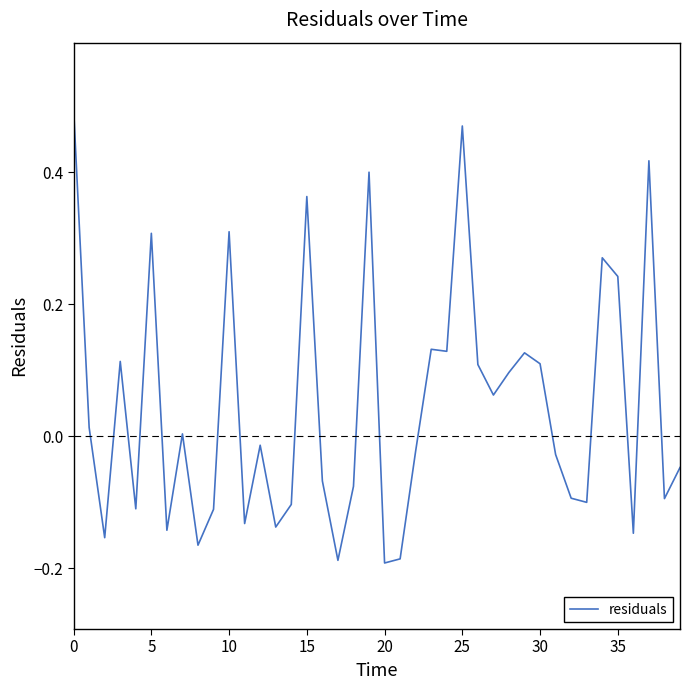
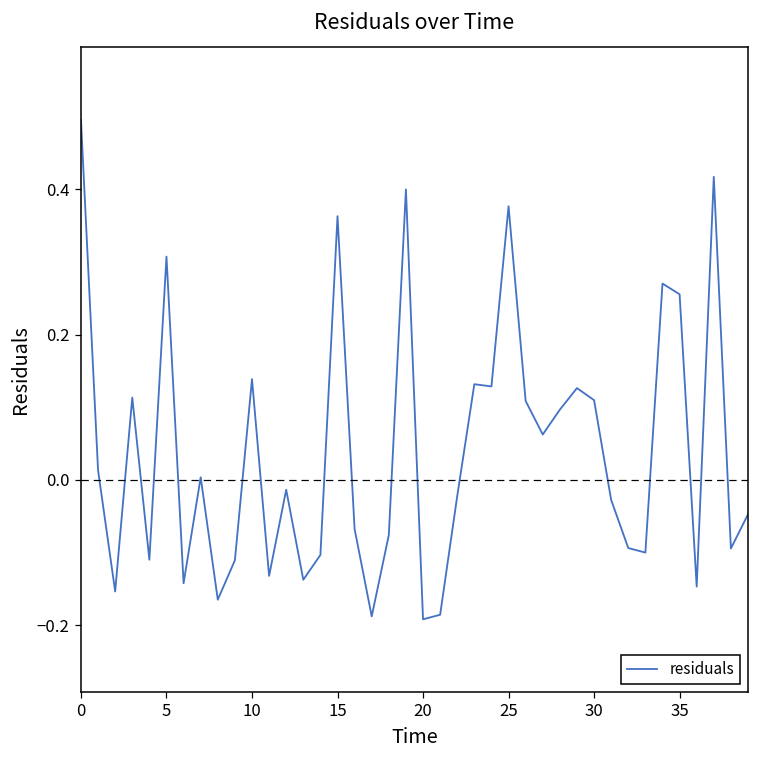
  {
    "0": 0.50,
    "5": 0.31,
-   "10": 0.31,
+   "10": 0.14,
    "15": 0.36,
    "20": -0.19,
-   "25": 0.47,
+   "25": 0.38,
    "30": 0.11,
-   "35": 0.24
+   "35": 0.26
  }
